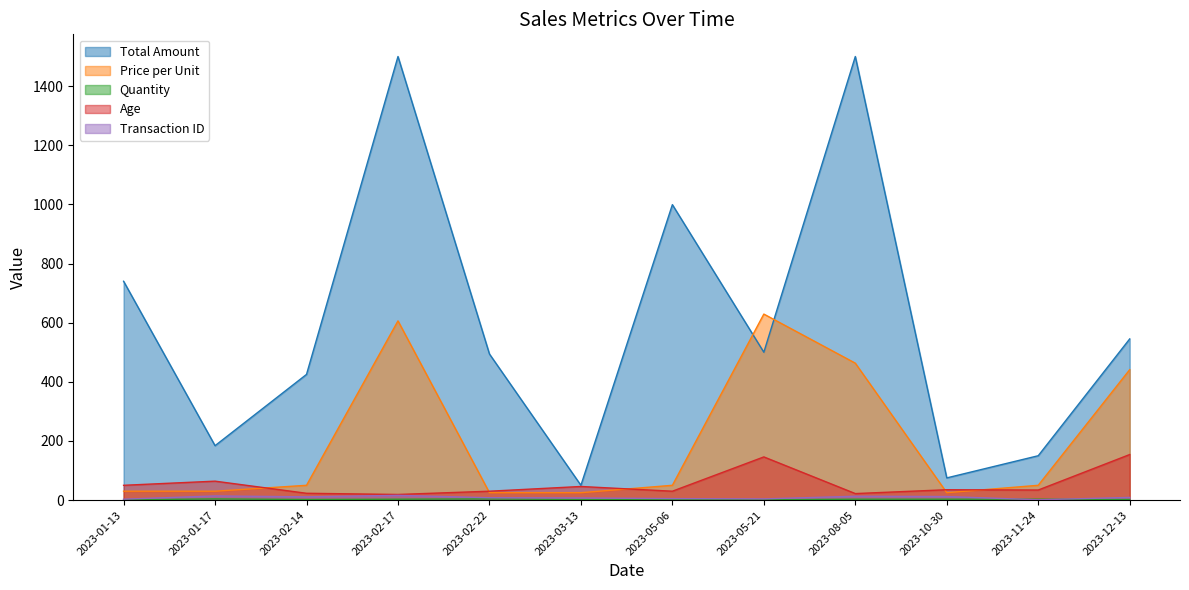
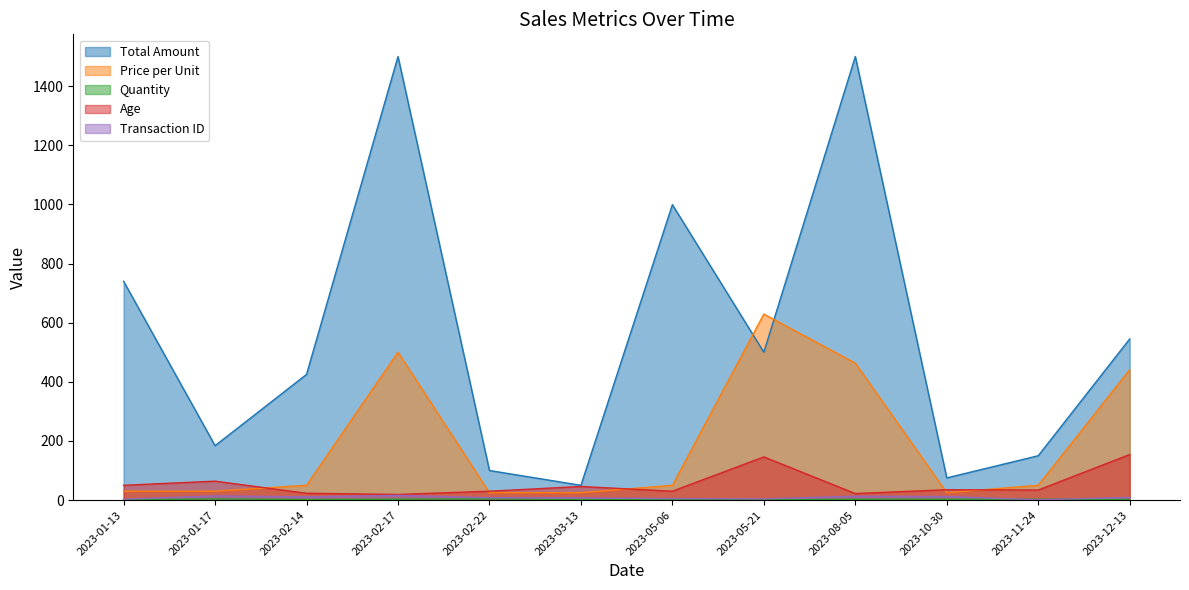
  {
    "Total Amount": {
      "2023-01-13": 740,
      "2023-01-17": 180,
      "2023-02-14": 430,
      "2023-02-17": 1500,
-     "2023-02-22": 490,
+     "2023-02-22": 100,
      "2023-05-06": 1000,
      "2023-05-21": 500,
      "2023-08-05": 1500,
      "2023-10-30": 80,
      "2023-11-24": 150,
      "2023-12-13": 550
    },
    "Price per Unit": {
      "2023-01-13": 30,
      "2023-01-17": 30,
      "2023-02-14": 50,
-     "2023-02-17": 610,
+     "2023-02-17": 500,
      "2023-03-13": 30,
      "2023-05-06": 50,
      "2023-05-21": 630,
      "2023-08-05": 460,
      "2023-10-30": 30,
      "2023-11-24": 50,
      "2023-12-13": 440
    },
    "Quantity": {
      "2023-01-17": 0,
      "2023-02-14": 0,
      "2023-02-17": 0,
      "2023-08-05": 0,
      "2023-10-30": 0
    },
    "Age": {
      "2023-01-13": 50,
      "2023-01-17": 60,
      "2023-02-14": 20,
      "2023-05-06": 30,
      "2023-05-21": 150,
      "2023-08-05": 20,
      "2023-10-30": 40,
      "2023-11-24": 30,
      "2023-12-13": 150
    },
    "Transaction ID": {
      "2023-01-17": 10,
      "2023-02-14": 10,
      "2023-08-05": 10,
      "2023-10-30": 10
    }
  }
